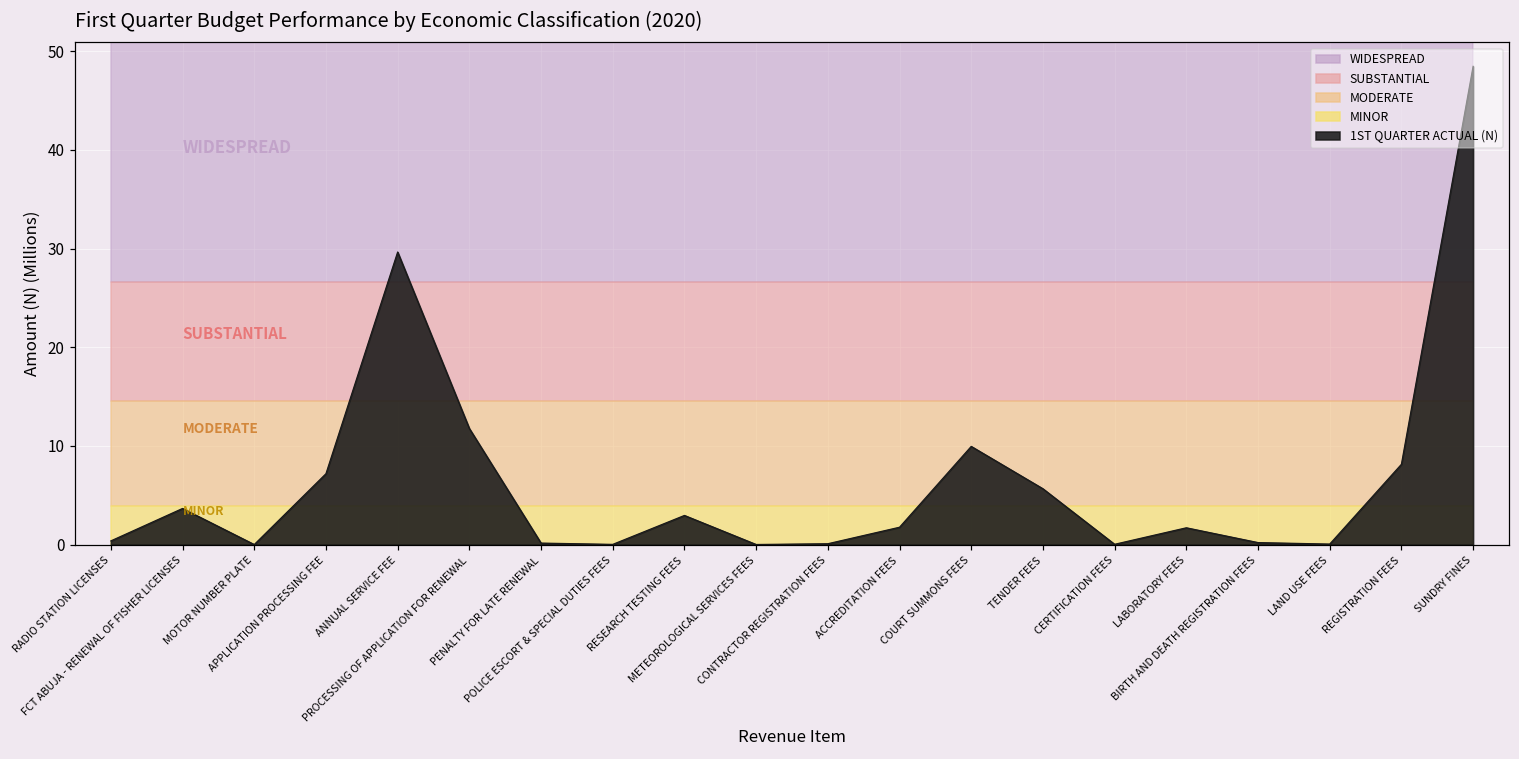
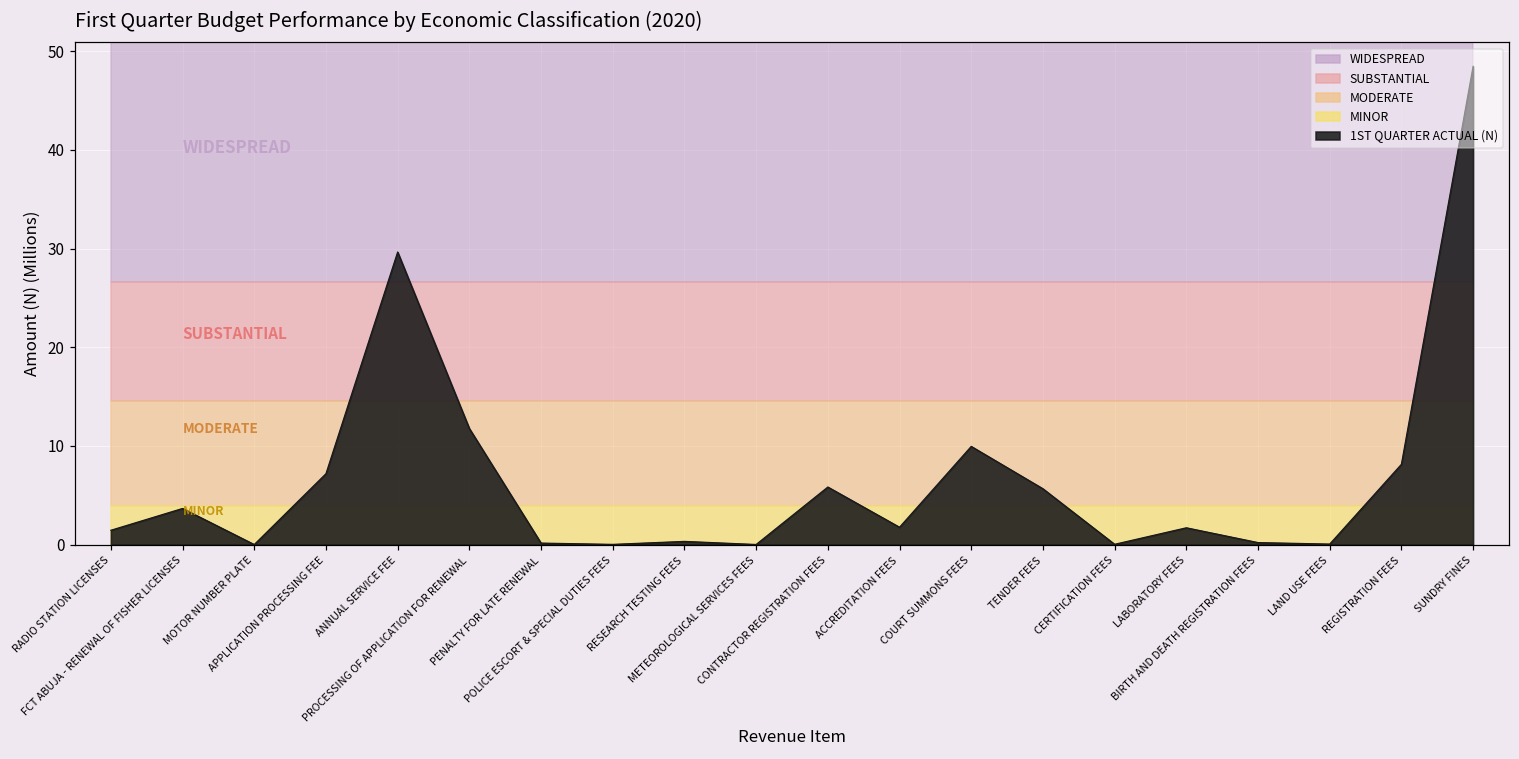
  {
    "1ST QUARTER ACTUAL (N)": {
-     "RADIO STATION LICENSES": 0,
+     "RADIO STATION LICENSES": 1,
      "MOTOR NUMBER PLATE": 0,
      "APPLICATION PROCESSING FEE": 7,
      "ANNUAL SERVICE FEE": 30,
      "PROCESSING OF APPLICATION FOR RENEWAL": 12,
      "PENALTY FOR LATE RENEWAL": 0,
      "POLICE ESCORT & SPECIAL DUTIES FEES": 0,
-     "RESEARCH TESTING FEES": 3,
+     "RESEARCH TESTING FEES": 0,
      "METEOROLOGICAL SERVICES FEES": 0,
-     "CONTRACTOR REGISTRATION FEES": 0,
+     "CONTRACTOR REGISTRATION FEES": 6,
      "ACCREDITATION FEES": 2,
      "COURT SUMMONS FEES": 10,
      "TENDER FEES": 6,
      "CERTIFICATION FEES": 0,
      "LABORATORY FEES": 2,
      "BIRTH AND DEATH REGISTRATION FEES": 0,
      "LAND USE FEES": 0,
      "REGISTRATION FEES": 8
    }
  }
